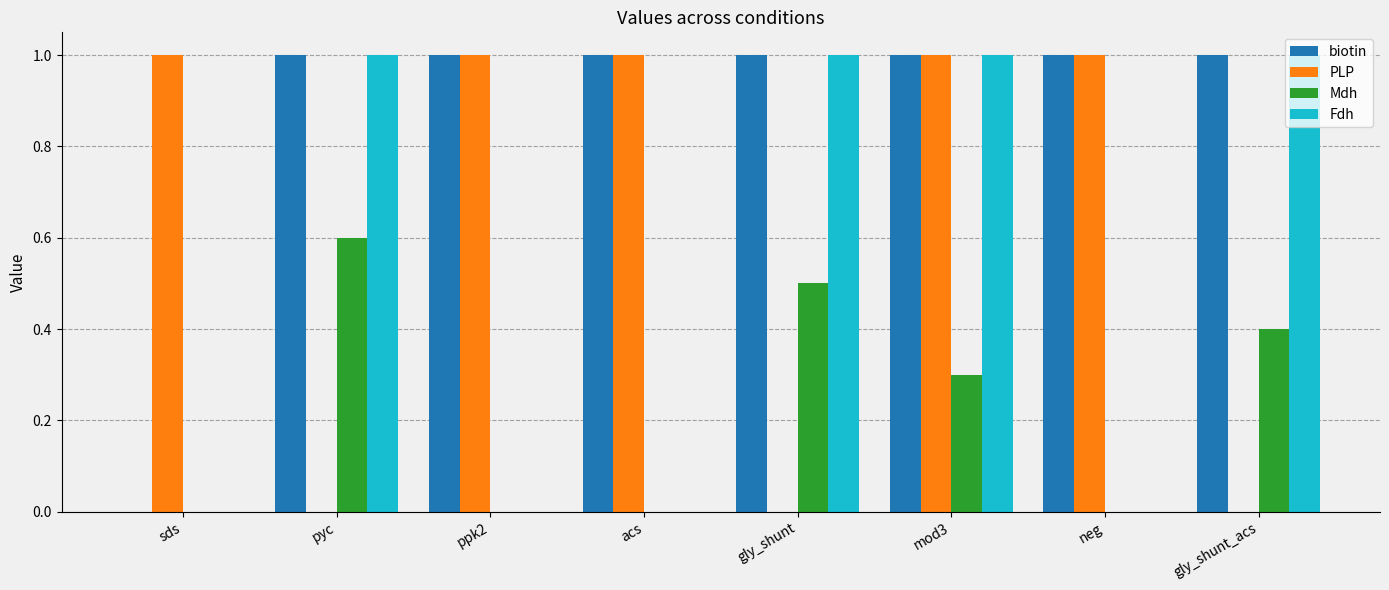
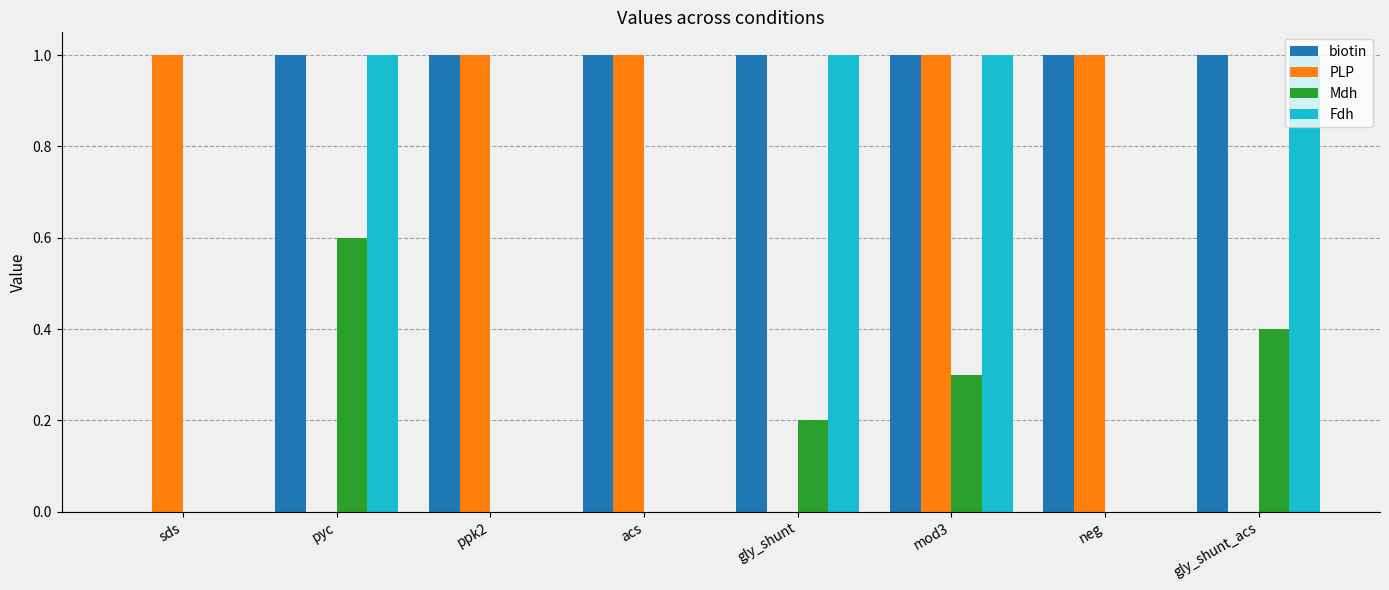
  {
    "biotin": {
      "sds": 0.0,
      "pyc": 1.0,
      "ppk2": 1.0,
      "acs": 1.0,
      "gly_shunt": 1.0,
      "mod3": 1.0,
      "neg": 1.0,
      "gly_shunt_acs": 1.0
    },
    "PLP": {
      "sds": 1.0,
      "pyc": 0.0,
      "ppk2": 1.0,
      "acs": 1.0,
      "gly_shunt": 0.0,
      "mod3": 1.0,
      "neg": 1.0,
      "gly_shunt_acs": 0.0
    },
    "Mdh": {
      "sds": 0.0,
      "pyc": 0.6,
      "ppk2": 0.0,
      "acs": 0.0,
-     "gly_shunt": 0.5,
+     "gly_shunt": 0.2,
      "mod3": 0.3,
      "neg": 0.0,
      "gly_shunt_acs": 0.4
    },
    "Fdh": {
      "sds": 0.0,
      "pyc": 1.0,
      "ppk2": 0.0,
      "acs": 0.0,
      "gly_shunt": 1.0,
      "mod3": 1.0,
      "neg": 0.0
    }
  }
